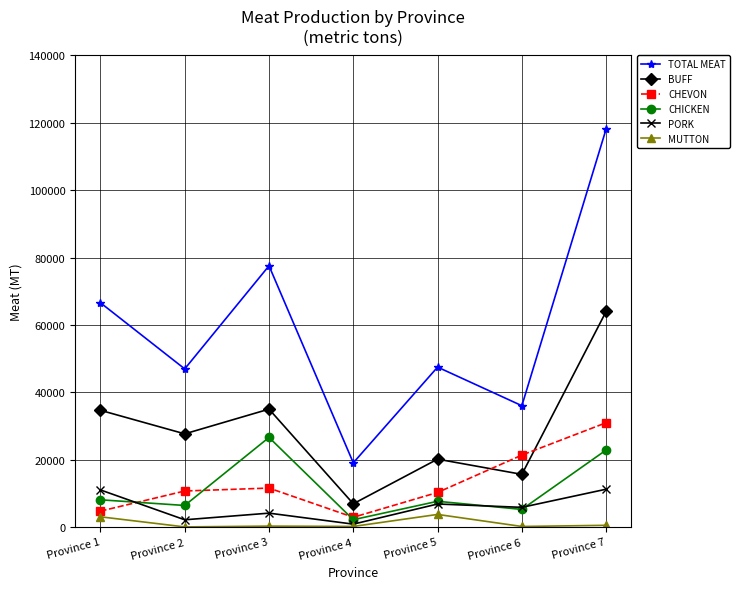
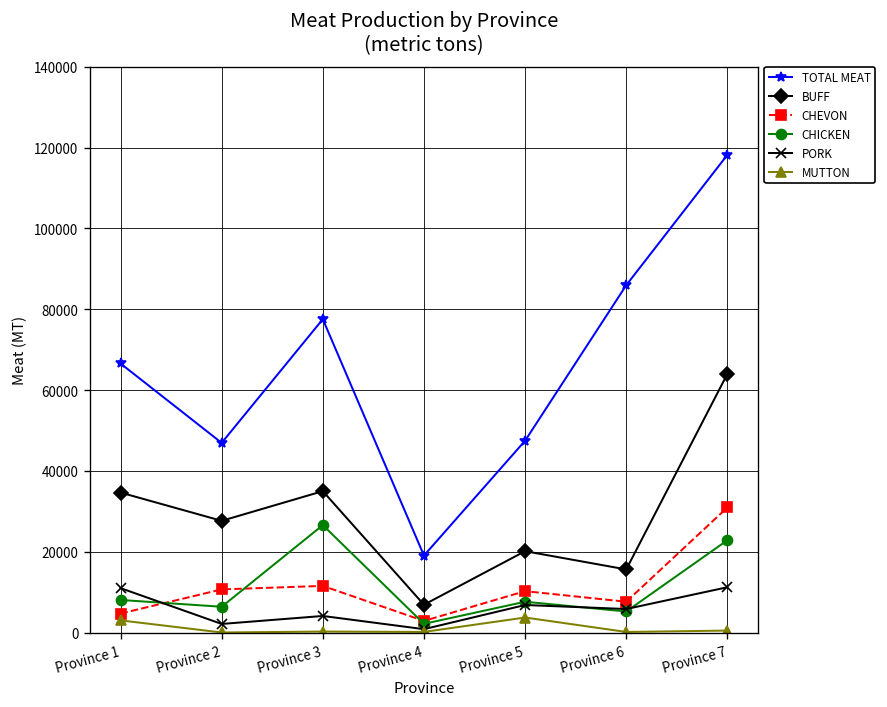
  {
    "TOTAL MEAT": {
      "Province 1": 67000,
      "Province 2": 47000,
      "Province 3": 78000,
      "Province 4": 19000,
      "Province 5": 47000,
-     "Province 6": 36000,
+     "Province 6": 86000,
      "Province 7": 118000
    },
    "CHEVON": {
      "Province 1": 5000,
      "Province 2": 11000,
      "Province 3": 12000,
      "Province 5": 10000,
-     "Province 6": 21000,
+     "Province 6": 8000,
      "Province 7": 31000
    },
    "CHICKEN": {
      "Province 1": 8000,
      "Province 2": 6000,
      "Province 3": 27000,
      "Province 5": 8000,
      "Province 7": 23000
    },
    "MUTTON": {
      "Province 1": 3000,
      "Province 2": 0,
      "Province 3": 0,
      "Province 5": 4000,
      "Province 6": 0,
      "Province 7": 0
    }
  }
